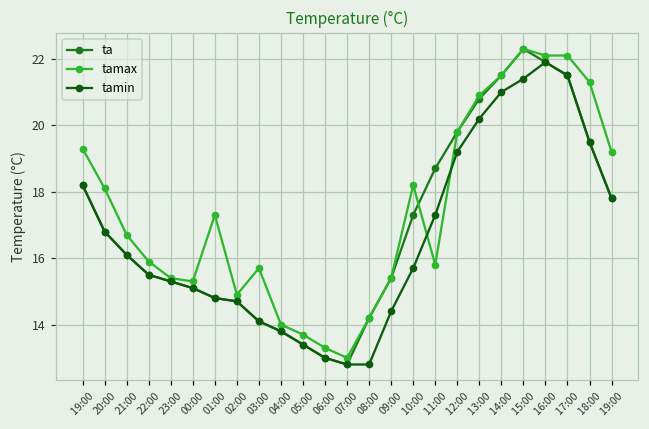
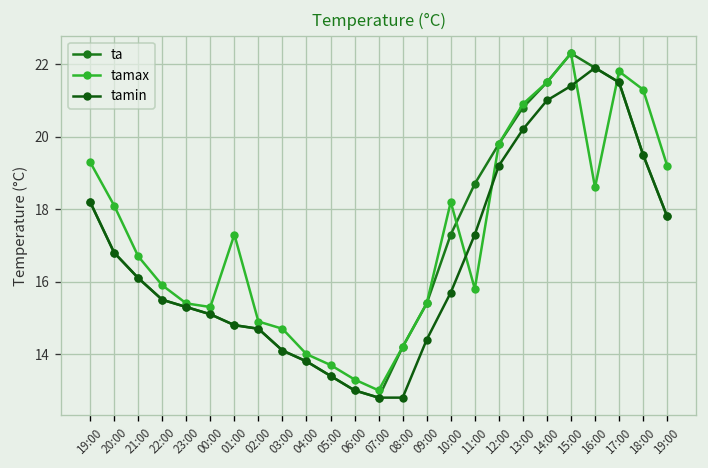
  {
    "tamax": {
      "20:00": 18.1,
      "21:00": 16.7,
      "22:00": 15.9,
      "23:00": 15.4,
      "00:00": 15.3,
      "01:00": 17.3,
      "02:00": 14.9,
-     "03:00": 15.7,
+     "03:00": 14.7,
      "04:00": 14.0,
      "05:00": 13.7,
      "06:00": 13.3,
      "07:00": 13.0,
      "10:00": 18.2,
      "11:00": 15.8,
      "13:00": 20.9,
-     "16:00": 22.1,
-     "17:00": 22.1,
+     "16:00": 18.6,
+     "17:00": 21.8,
      "18:00": 21.3
    }
  }
